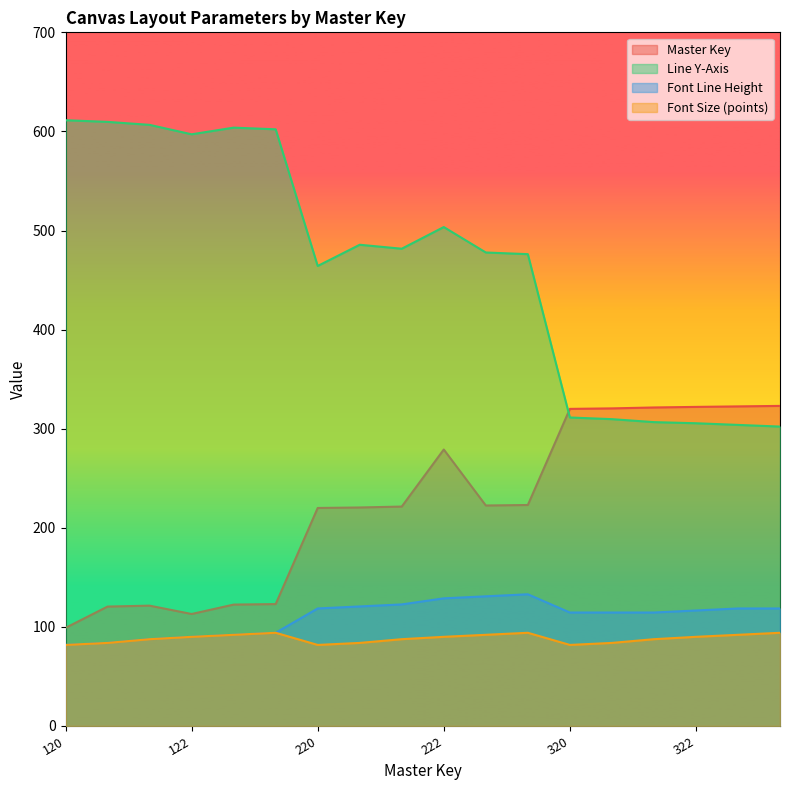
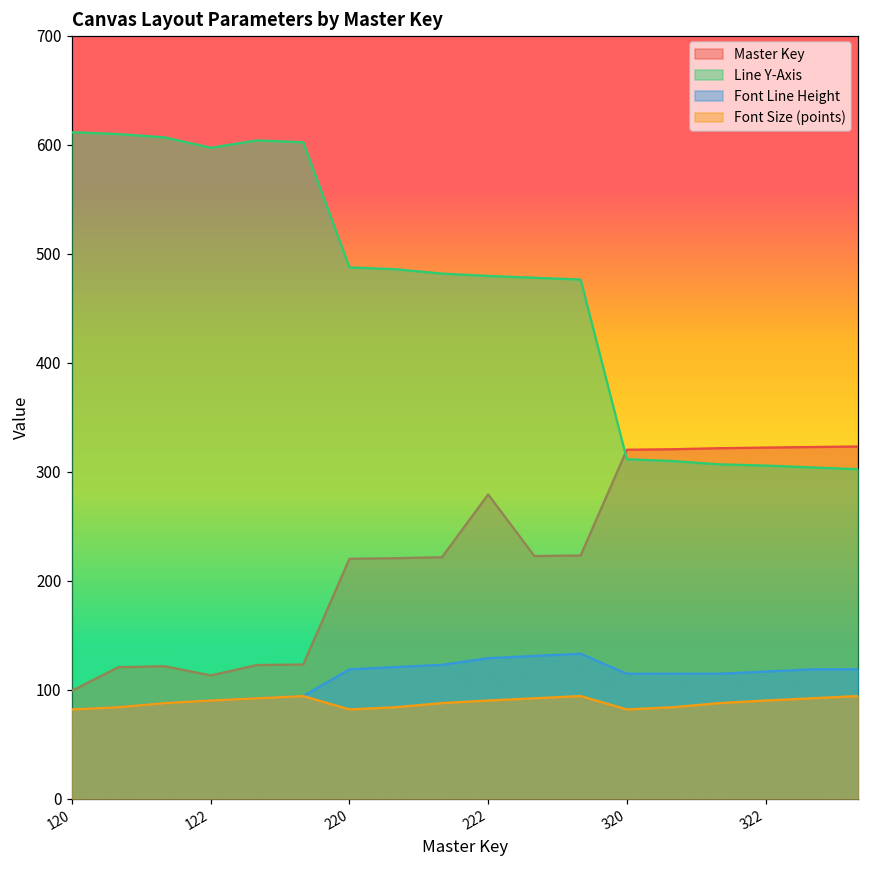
  {
    "Master Key": {
      "120": 100,
      "122": 110,
      "220": 220,
      "222": 280,
      "320": 320,
      "322": 320
    },
    "Line Y-Axis": {
      "120": 610,
      "122": 600,
-     "220": 460,
-     "222": 500,
+     "220": 490,
+     "222": 480,
      "320": 310,
      "322": 310
    },
    "Font Line Height": {
      "220": 120,
      "222": 130,
      "320": 110,
      "322": 120
    },
    "Font Size (points)": {
      "220": 80,
      "222": 90,
      "320": 80,
      "322": 90
    }
  }
